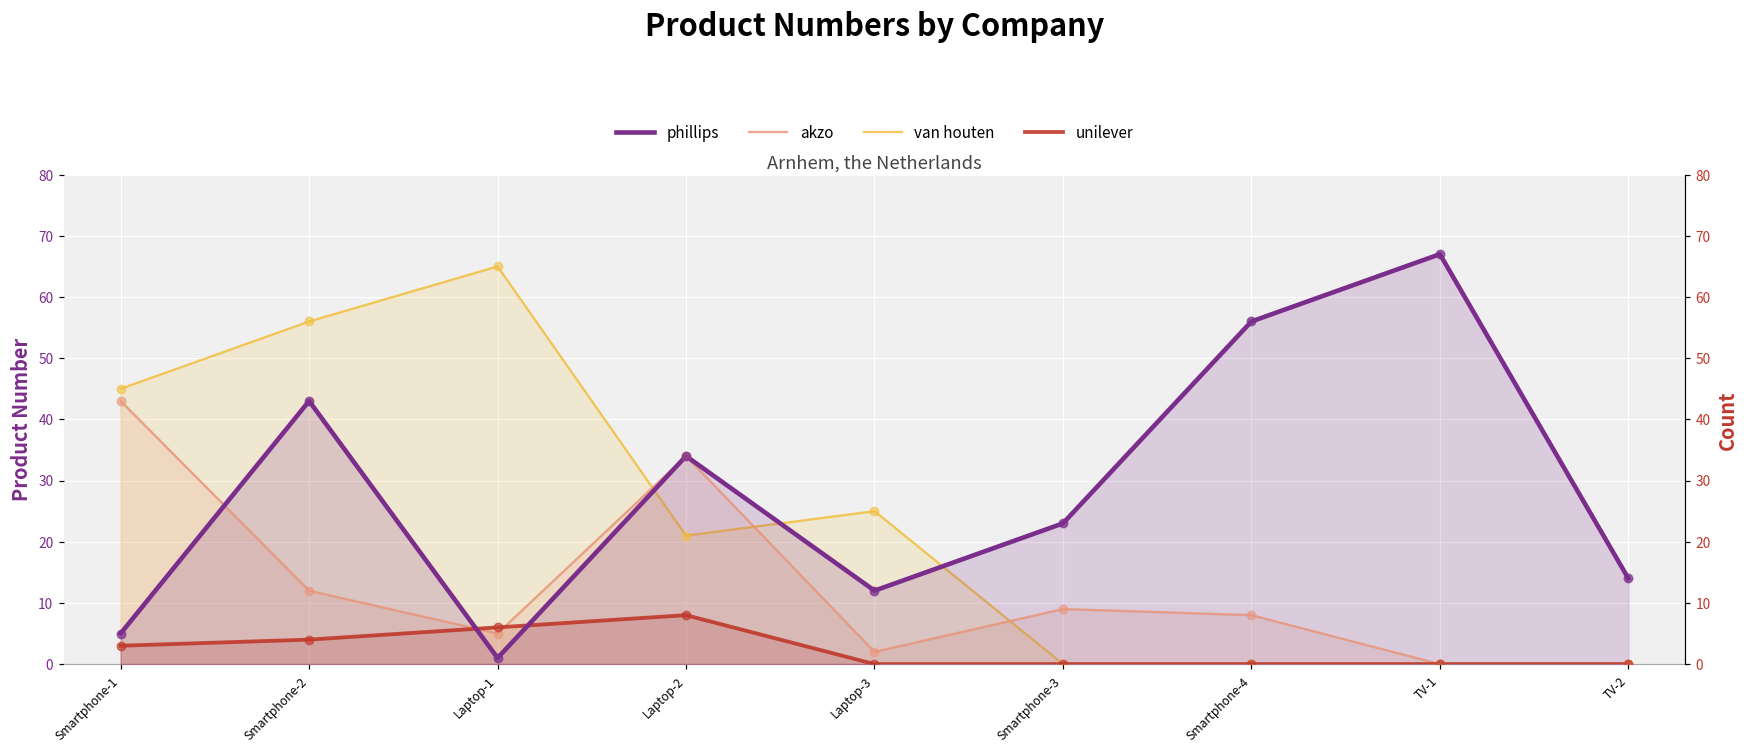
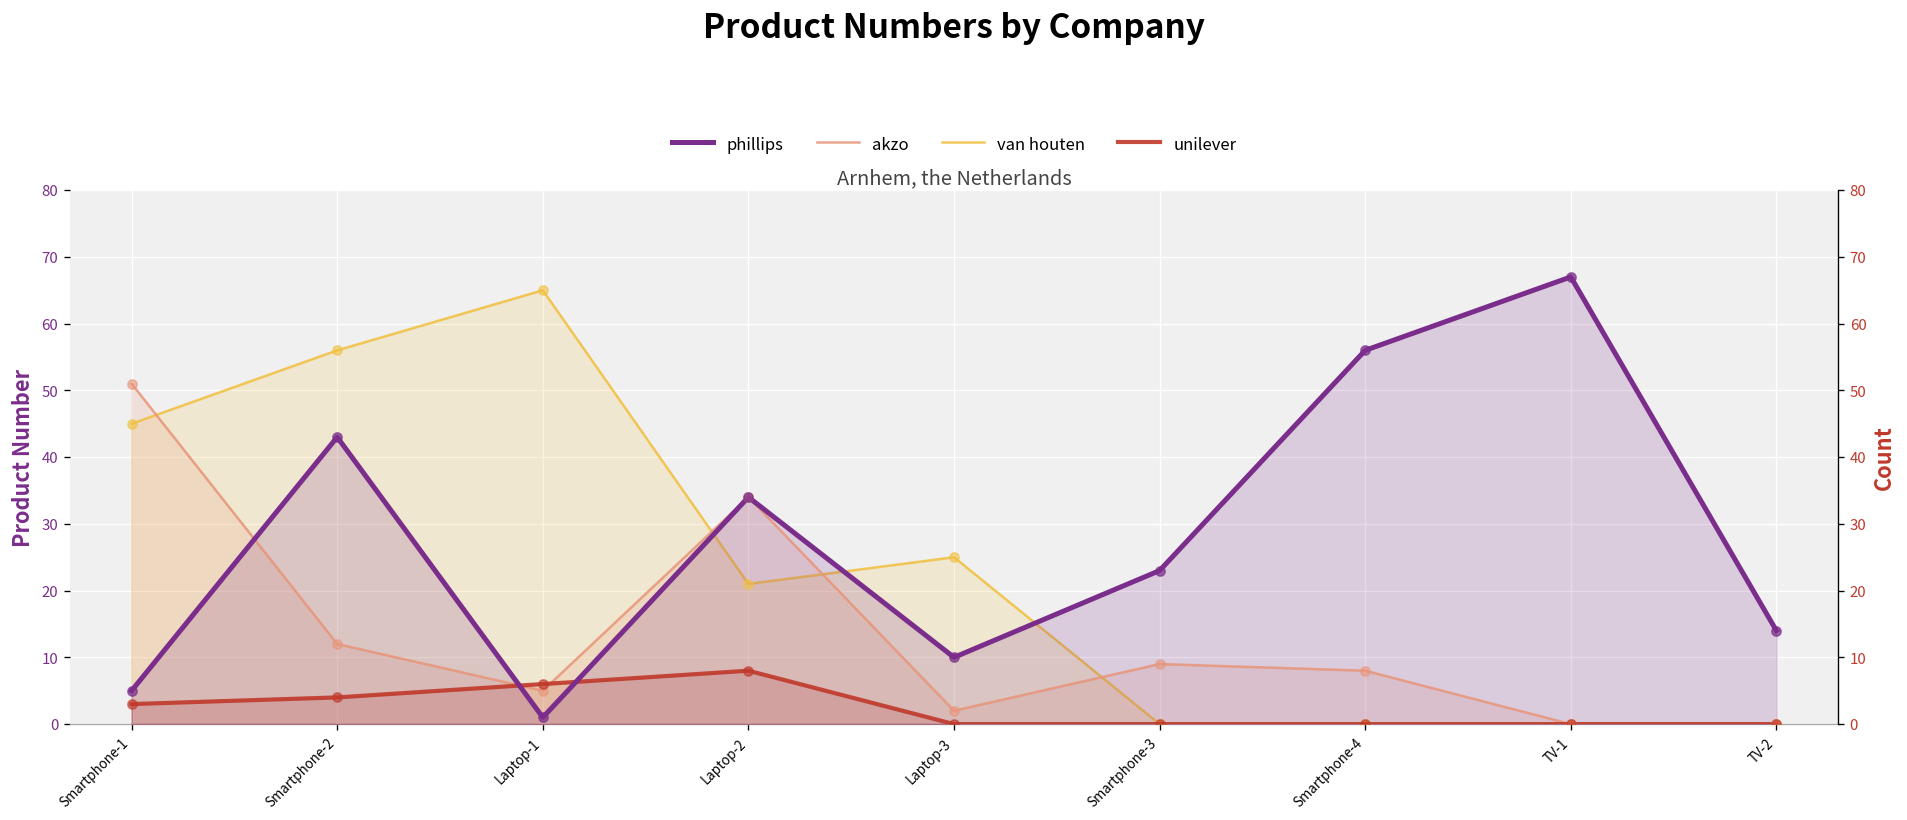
  {
    "phillips": {
      "Smartphone-1": 5,
      "Smartphone-2": 43,
      "Laptop-1": 1,
-     "Laptop-3": 12,
+     "Laptop-3": 10,
      "Smartphone-3": 23,
      "Smartphone-4": 56,
      "TV-1": 67,
      "TV-2": 14
    },
    "akzo": {
-     "Smartphone-1": 43,
+     "Smartphone-1": 51,
      "Smartphone-2": 12,
      "Laptop-1": 5,
      "Laptop-3": 2,
      "Smartphone-3": 9,
      "Smartphone-4": 8
    },
    "van houten": {
      "Smartphone-1": 45,
      "Smartphone-2": 56,
      "Laptop-1": 65,
      "Laptop-2": 21,
      "Laptop-3": 25
    },
    "unilever": {
      "Smartphone-1": 3,
      "Smartphone-2": 4,
      "Laptop-1": 6,
      "Laptop-2": 8,
      "Laptop-3": 0
    }
  }
